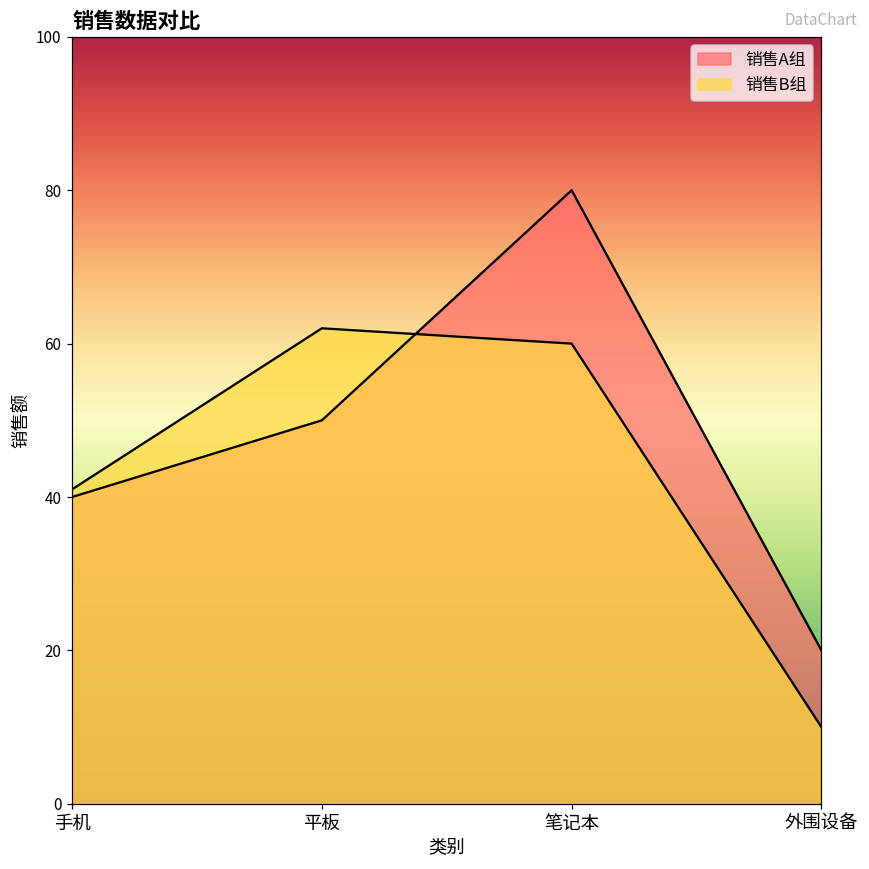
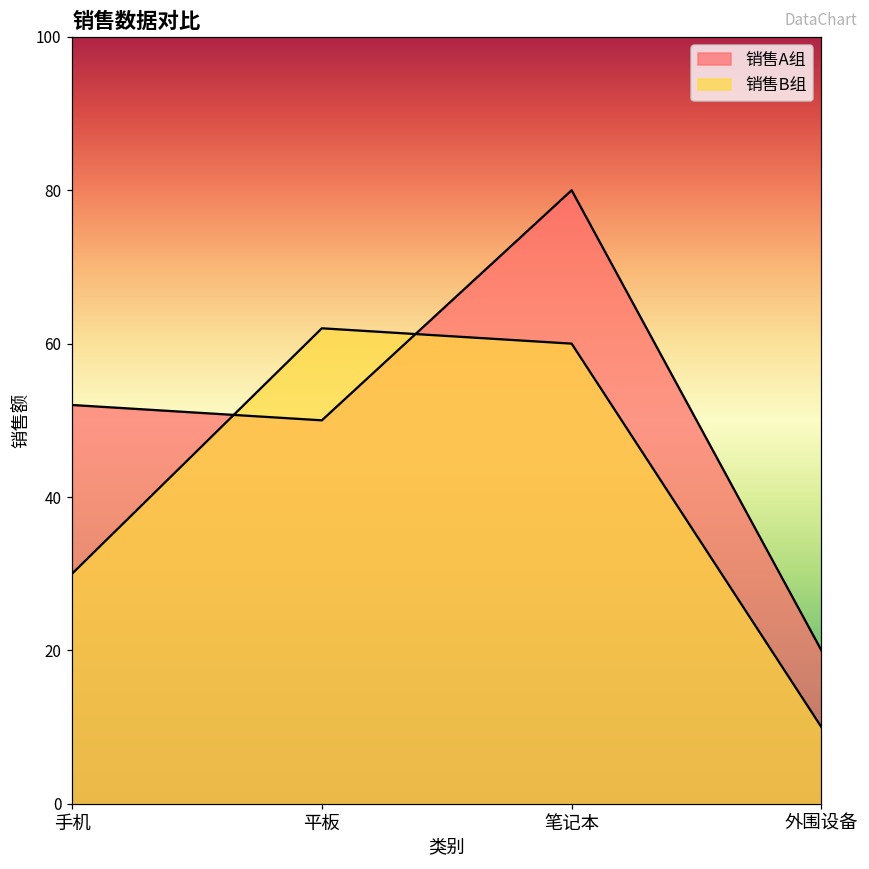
  {
    "销售A组": {
-     "手机": 40,
+     "手机": 52,
      "平板": 50,
      "笔记本": 80,
      "外围设备": 20
    },
    "销售B组": {
-     "手机": 41,
+     "手机": 30,
      "平板": 62,
      "笔记本": 60,
      "外围设备": 10
    }
  }
